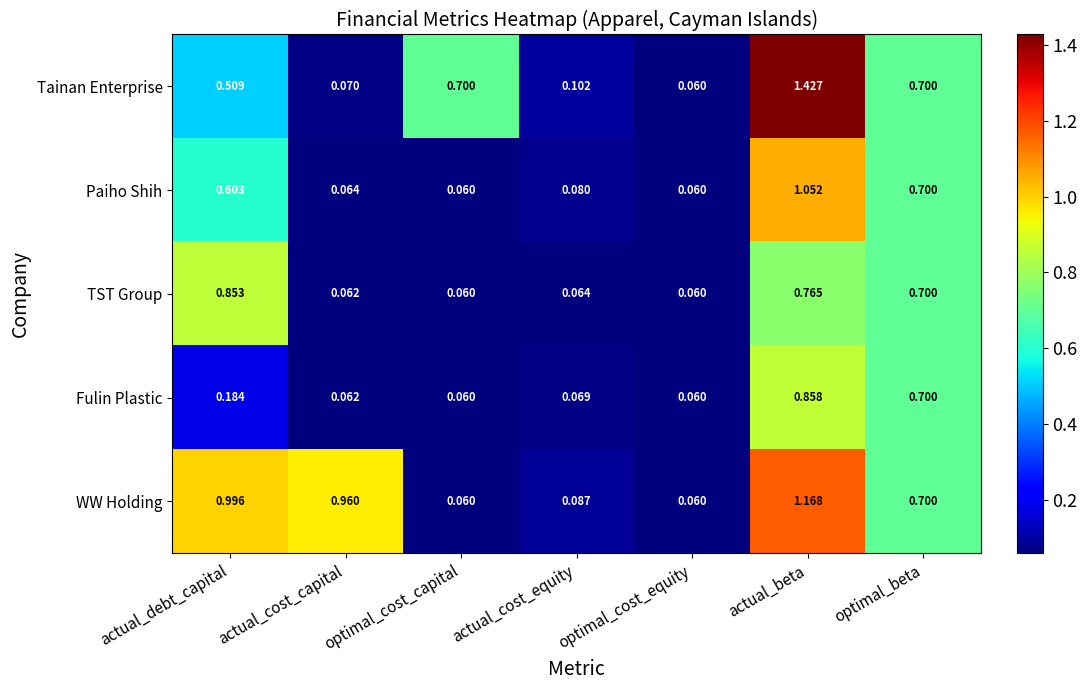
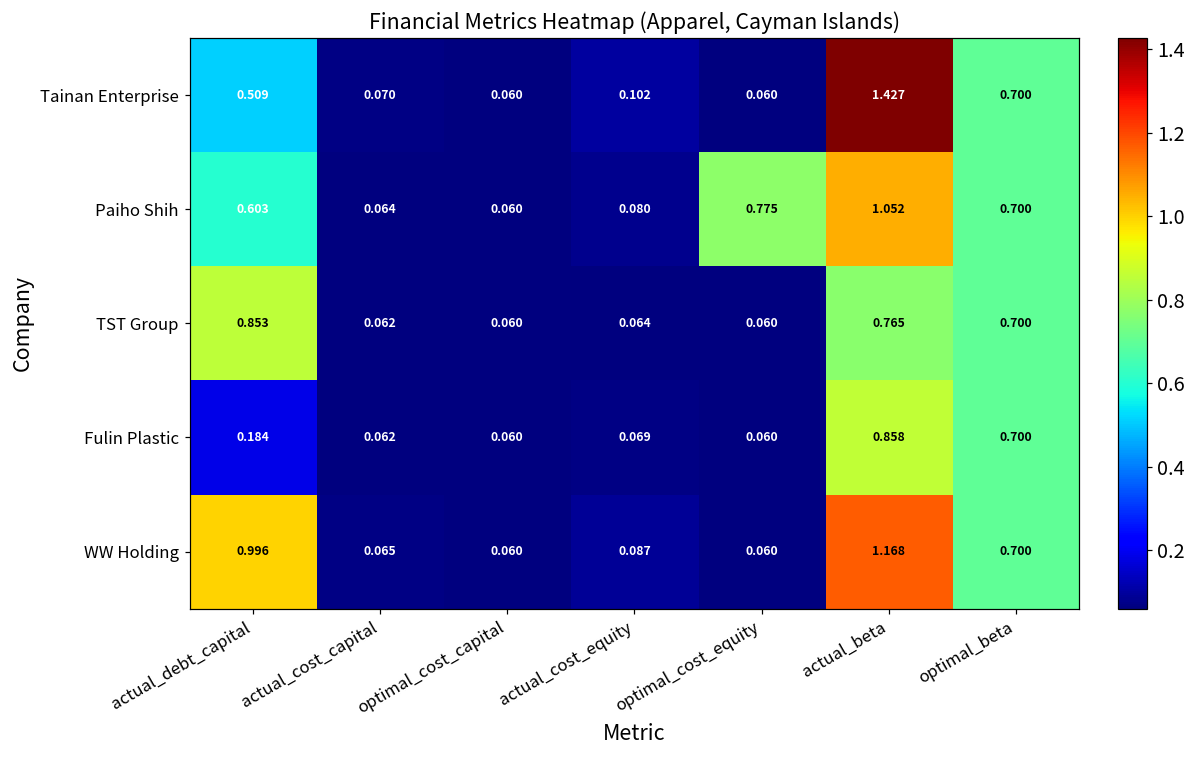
  {
    "Tainan Enterprise": {
      "actual_debt_capital": 0.509,
      "actual_cost_capital": 0.070,
-     "optimal_cost_capital": 0.700,
+     "optimal_cost_capital": 0.060,
      "actual_cost_equity": 0.102,
      "optimal_cost_equity": 0.060,
      "actual_beta": 1.427,
      "optimal_beta": 0.700
    },
    "Paiho Shih": {
      "actual_debt_capital": 0.603,
      "actual_cost_capital": 0.064,
      "optimal_cost_capital": 0.060,
      "actual_cost_equity": 0.080,
-     "optimal_cost_equity": 0.060,
+     "optimal_cost_equity": 0.775,
      "actual_beta": 1.052,
      "optimal_beta": 0.700
    },
    "TST Group": {
      "actual_debt_capital": 0.853,
      "actual_cost_capital": 0.062,
      "optimal_cost_capital": 0.060,
      "actual_cost_equity": 0.064,
      "optimal_cost_equity": 0.060,
      "actual_beta": 0.765,
      "optimal_beta": 0.700
    },
    "Fulin Plastic": {
      "actual_debt_capital": 0.184,
      "actual_cost_capital": 0.062,
      "optimal_cost_capital": 0.060,
      "actual_cost_equity": 0.069,
      "optimal_cost_equity": 0.060,
      "actual_beta": 0.858,
      "optimal_beta": 0.700
    },
    "WW Holding": {
      "actual_debt_capital": 0.996,
-     "actual_cost_capital": 0.960,
+     "actual_cost_capital": 0.065,
      "optimal_cost_capital": 0.060,
      "actual_cost_equity": 0.087,
      "optimal_cost_equity": 0.060,
      "actual_beta": 1.168,
      "optimal_beta": 0.700
    }
  }
